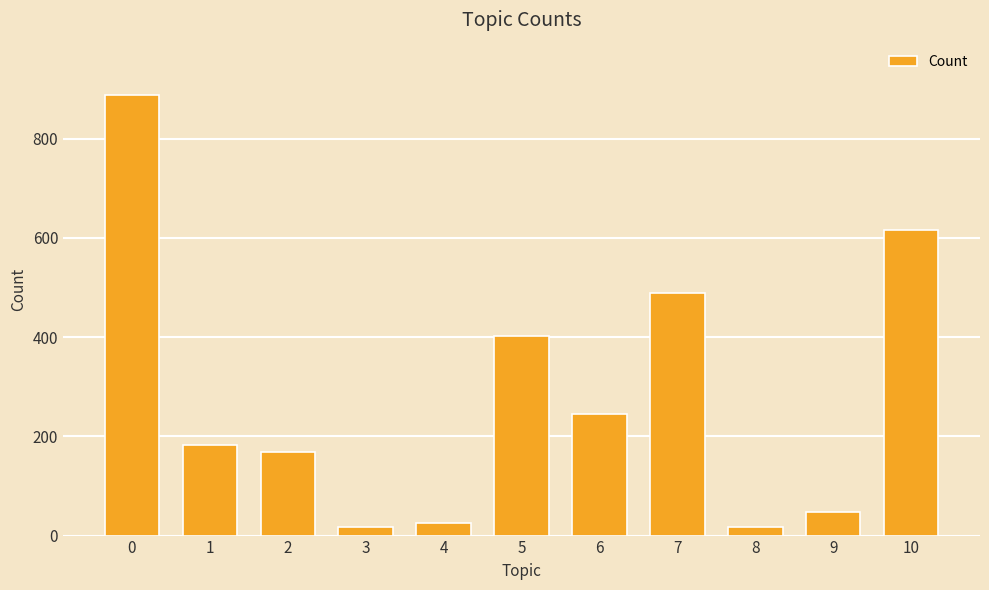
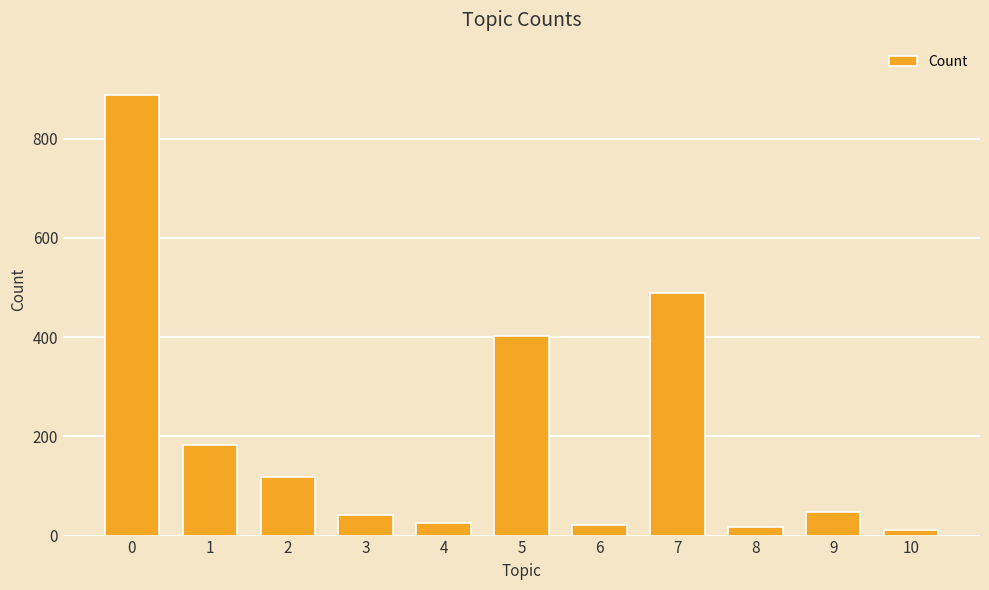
  {
    "0": 890,
    "1": 180,
-   "2": 170,
-   "3": 20,
+   "2": 120,
+   "3": 40,
    "4": 30,
    "5": 400,
-   "6": 250,
+   "6": 20,
    "7": 490,
    "8": 20,
    "9": 50,
-   "10": 620
+   "10": 10
  }
